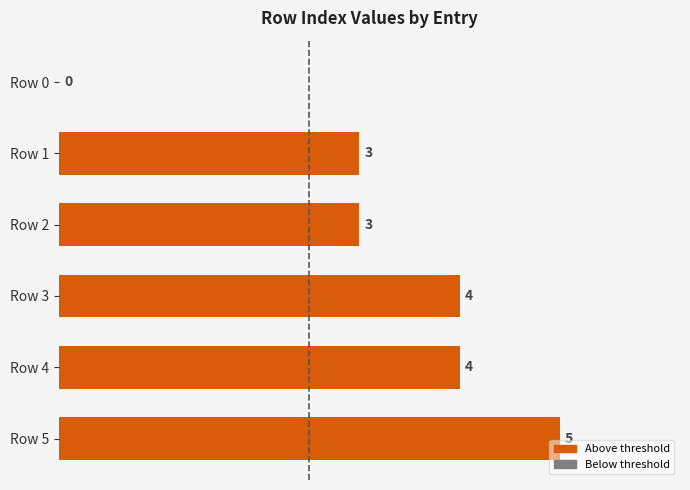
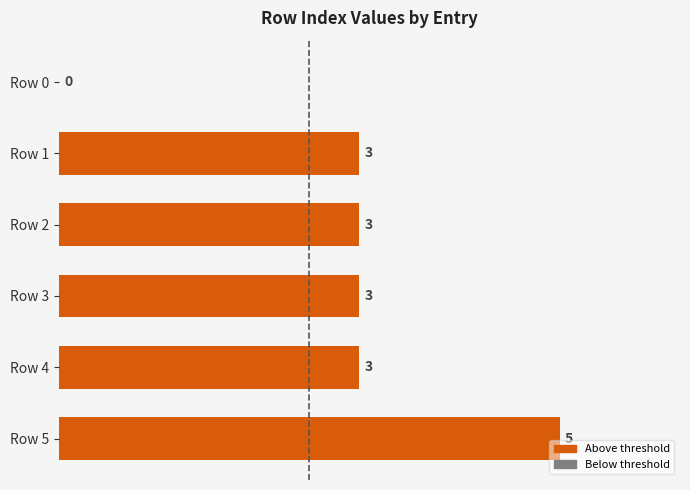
  {
    "Row 0": 0,
    "Row 1": 3,
    "Row 2": 3,
-   "Row 3": 4,
-   "Row 4": 4
+   "Row 3": 3,
+   "Row 4": 3
  }
